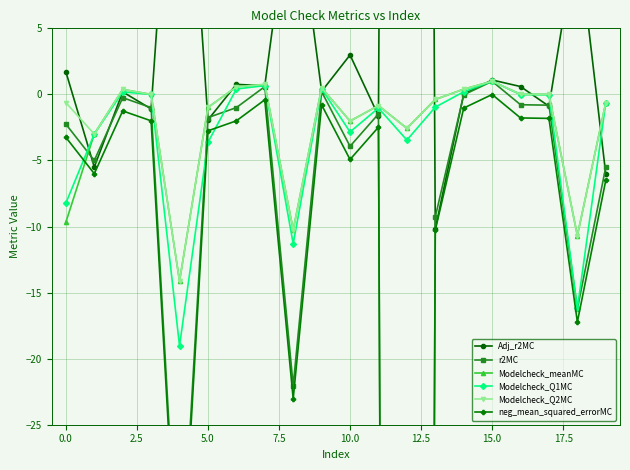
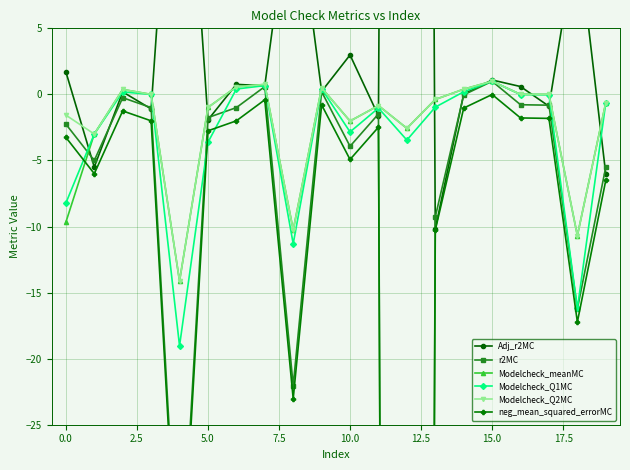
  {
    "Modelcheck_meanMC": {
      "0.0": -9.7
    },
    "Modelcheck_Q1MC": {
      "0.0": -8.2,
      "5.0": -3.6,
      "10.0": -2.8
    },
    "Modelcheck_Q2MC": {
-     "0.0": -0.6
+     "0.0": -1.6
    }
  }
